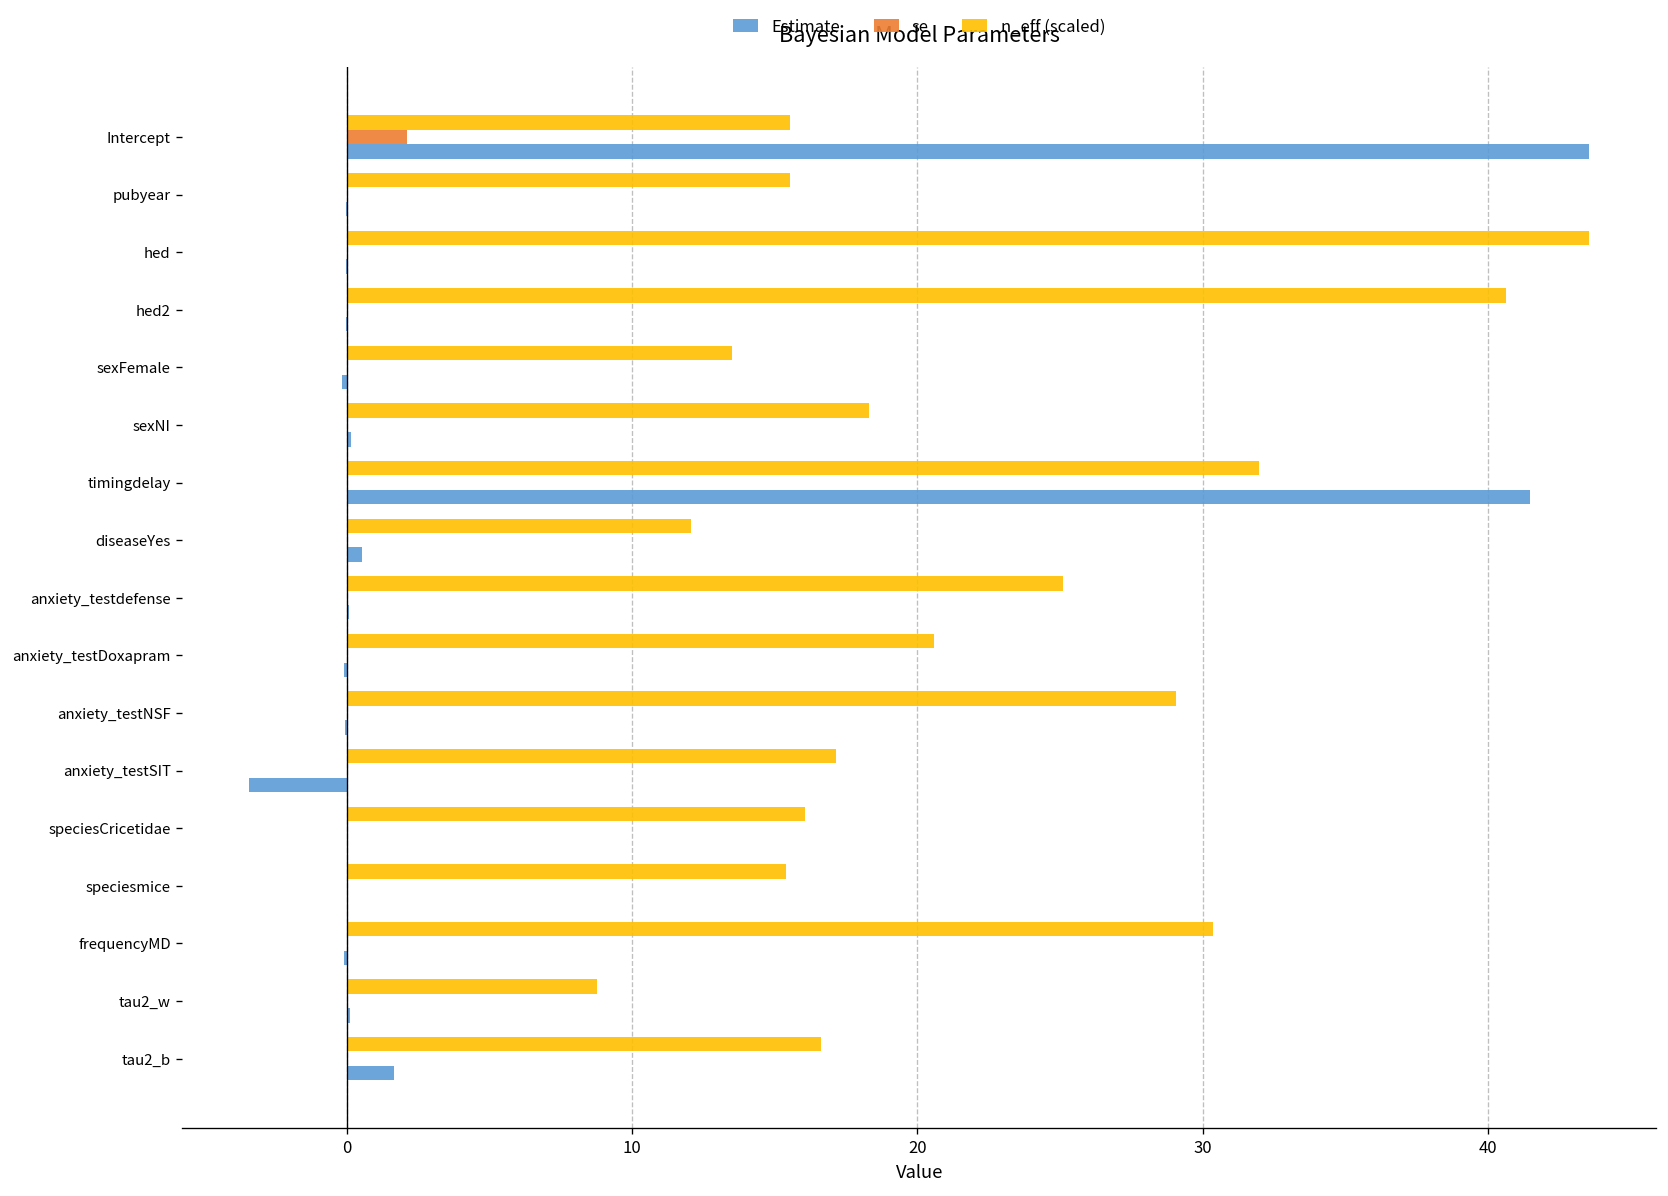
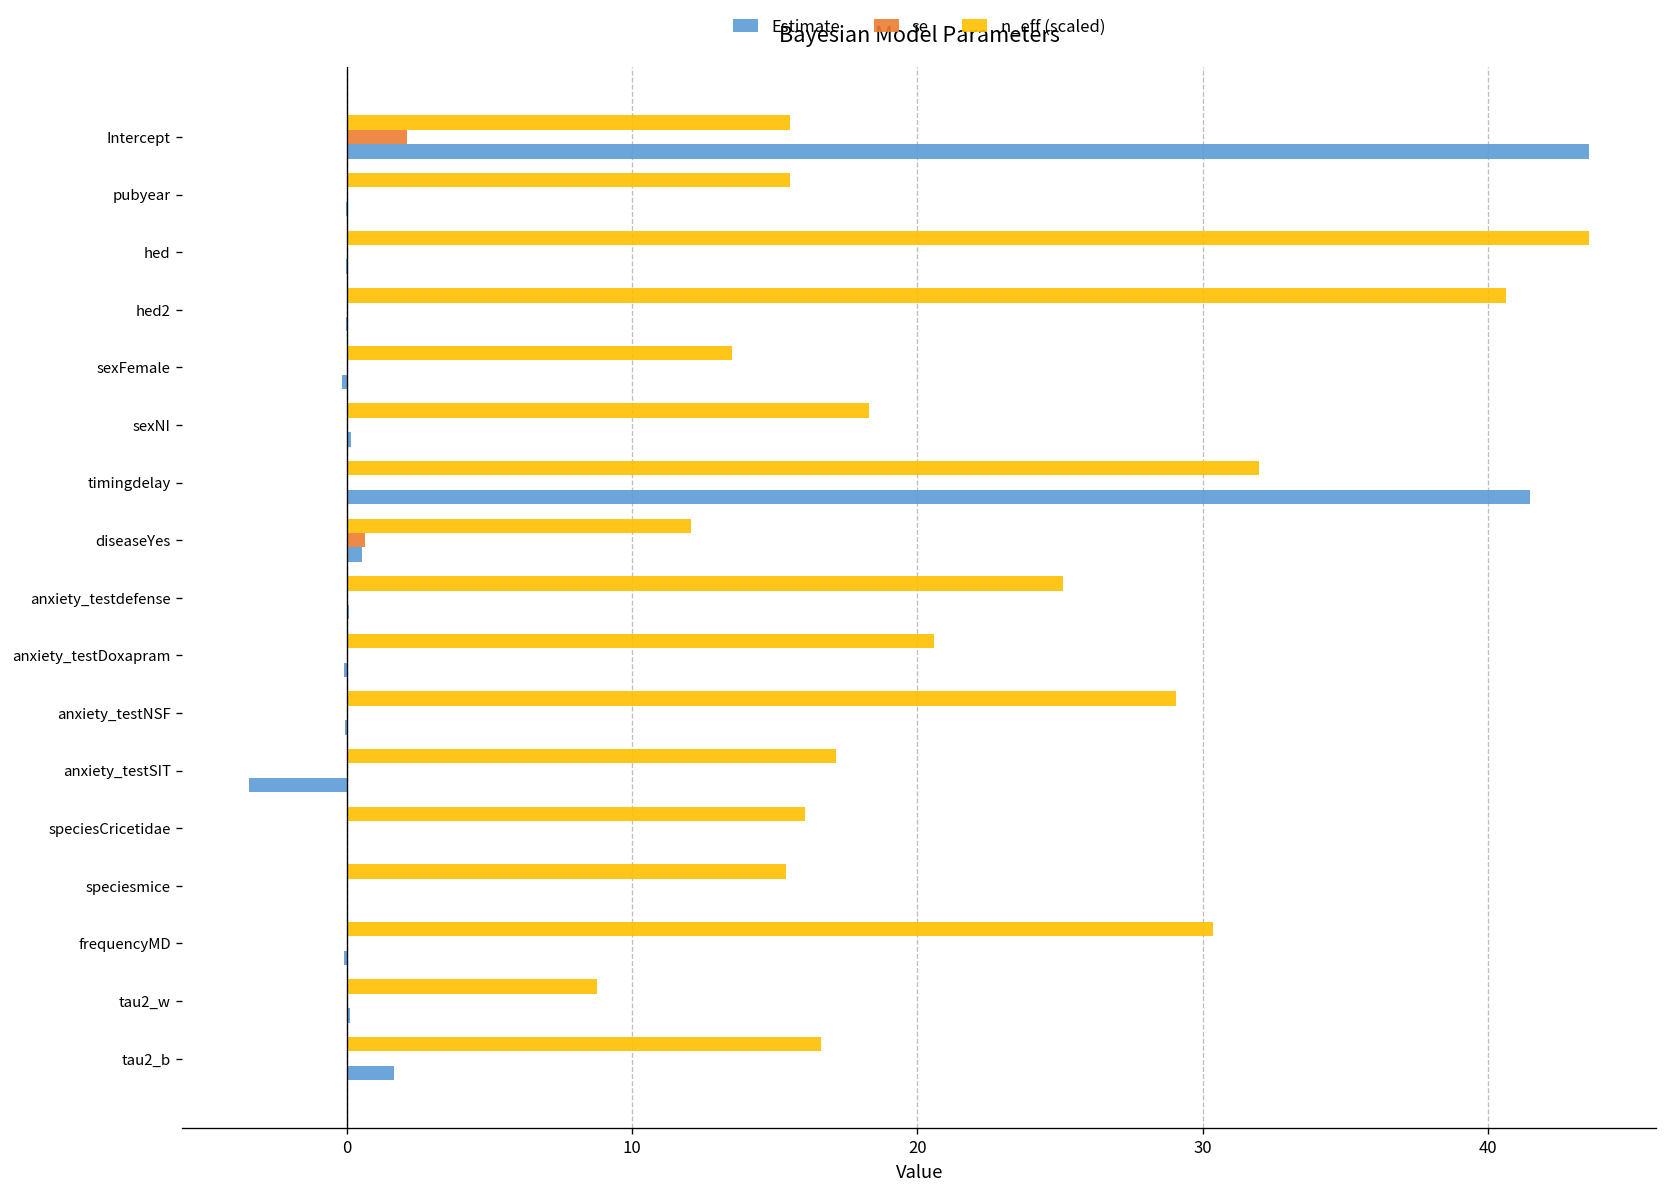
  {
    "Estimate": {
      "Intercept": 43.5,
      "sexFemale": -0.2,
      "sexNI": 0.1,
      "timingdelay": 41.5,
      "diseaseYes": 0.5,
      "anxiety_testDoxapram": -0.1,
      "anxiety_testSIT": -3.4,
      "tau2_w": 0.1,
      "tau2_b": 1.7
    },
    "se": {
      "Intercept": 2.1,
-     "diseaseYes": 0.0
+     "diseaseYes": 0.6
    },
    "n_eff (scaled)": {
      "Intercept": 15.5,
      "pubyear": 15.5,
      "hed": 43.5,
      "hed2": 40.6,
      "sexFemale": 13.5,
      "sexNI": 18.3,
      "timingdelay": 32.0,
      "diseaseYes": 12.1,
      "anxiety_testdefense": 25.1,
      "anxiety_testDoxapram": 20.6,
      "anxiety_testNSF": 29.1,
      "anxiety_testSIT": 17.1,
      "speciesCricetidae": 16.0,
      "speciesmice": 15.4,
      "frequencyMD": 30.4,
      "tau2_w": 8.8,
      "tau2_b": 16.6
    }
  }
